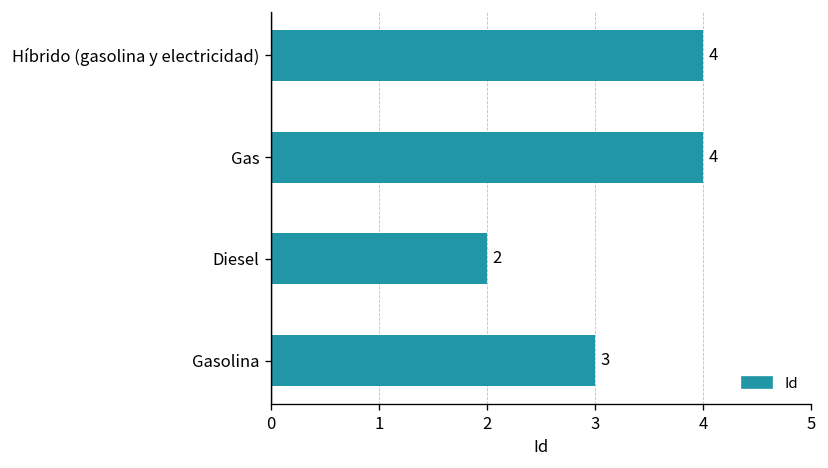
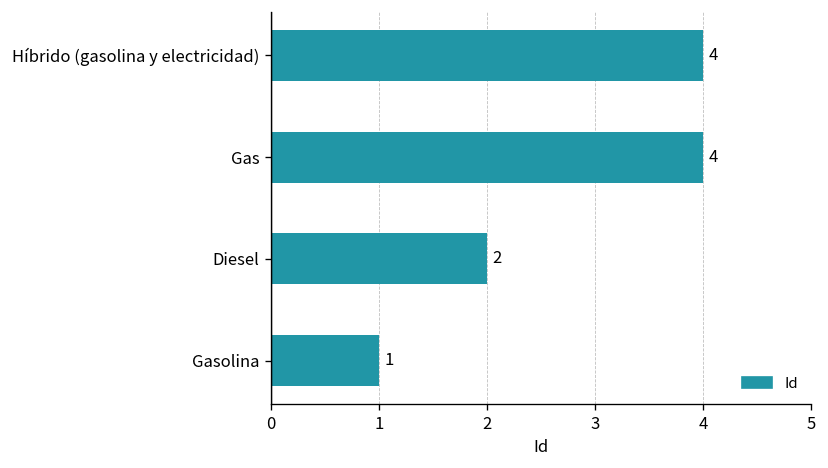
  {
    "Híbrido (gasolina y electricidad)": 4,
    "Gas": 4,
    "Diesel": 2,
-   "Gasolina": 3
+   "Gasolina": 1
  }
